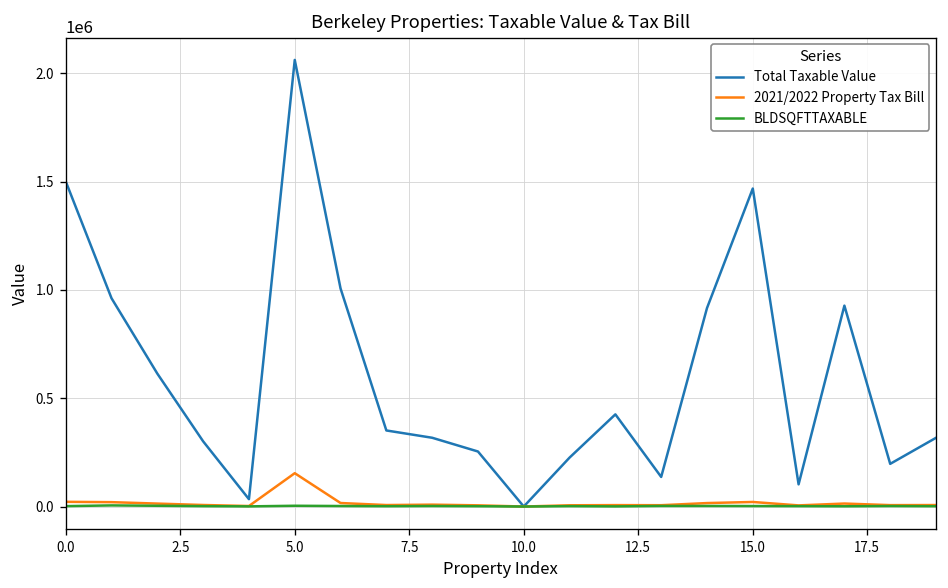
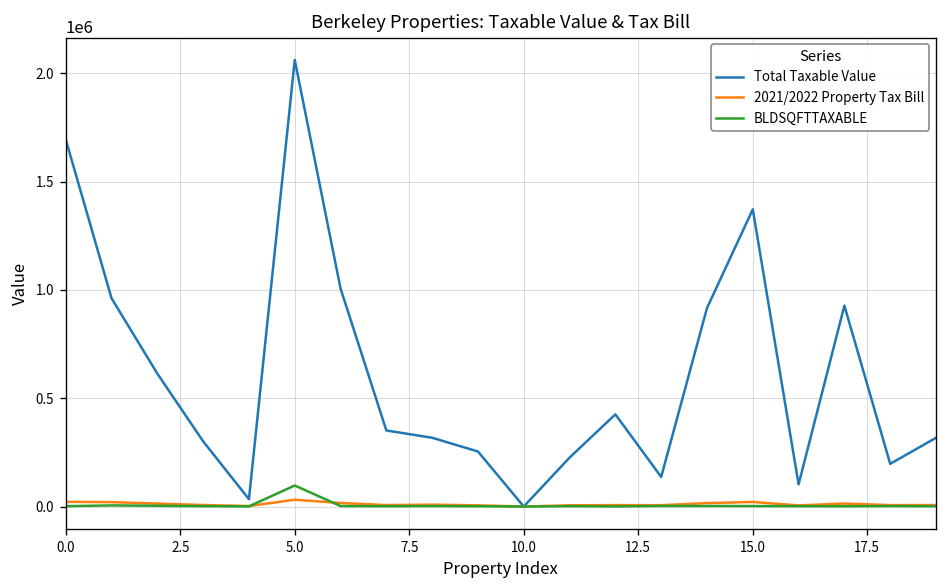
  {
    "Total Taxable Value": {
-     "0.0": 1500000,
+     "0.0": 1690000,
      "5.0": 2060000,
-     "15.0": 1470000
+     "15.0": 1370000
    },
    "2021/2022 Property Tax Bill": {
      "0.0": 20000,
-     "5.0": 150000,
+     "5.0": 30000,
      "15.0": 20000
    },
    "BLDSQFTTAXABLE": {
      "0.0": 0,
-     "5.0": 0,
+     "5.0": 100000,
      "15.0": 0
    }
  }
